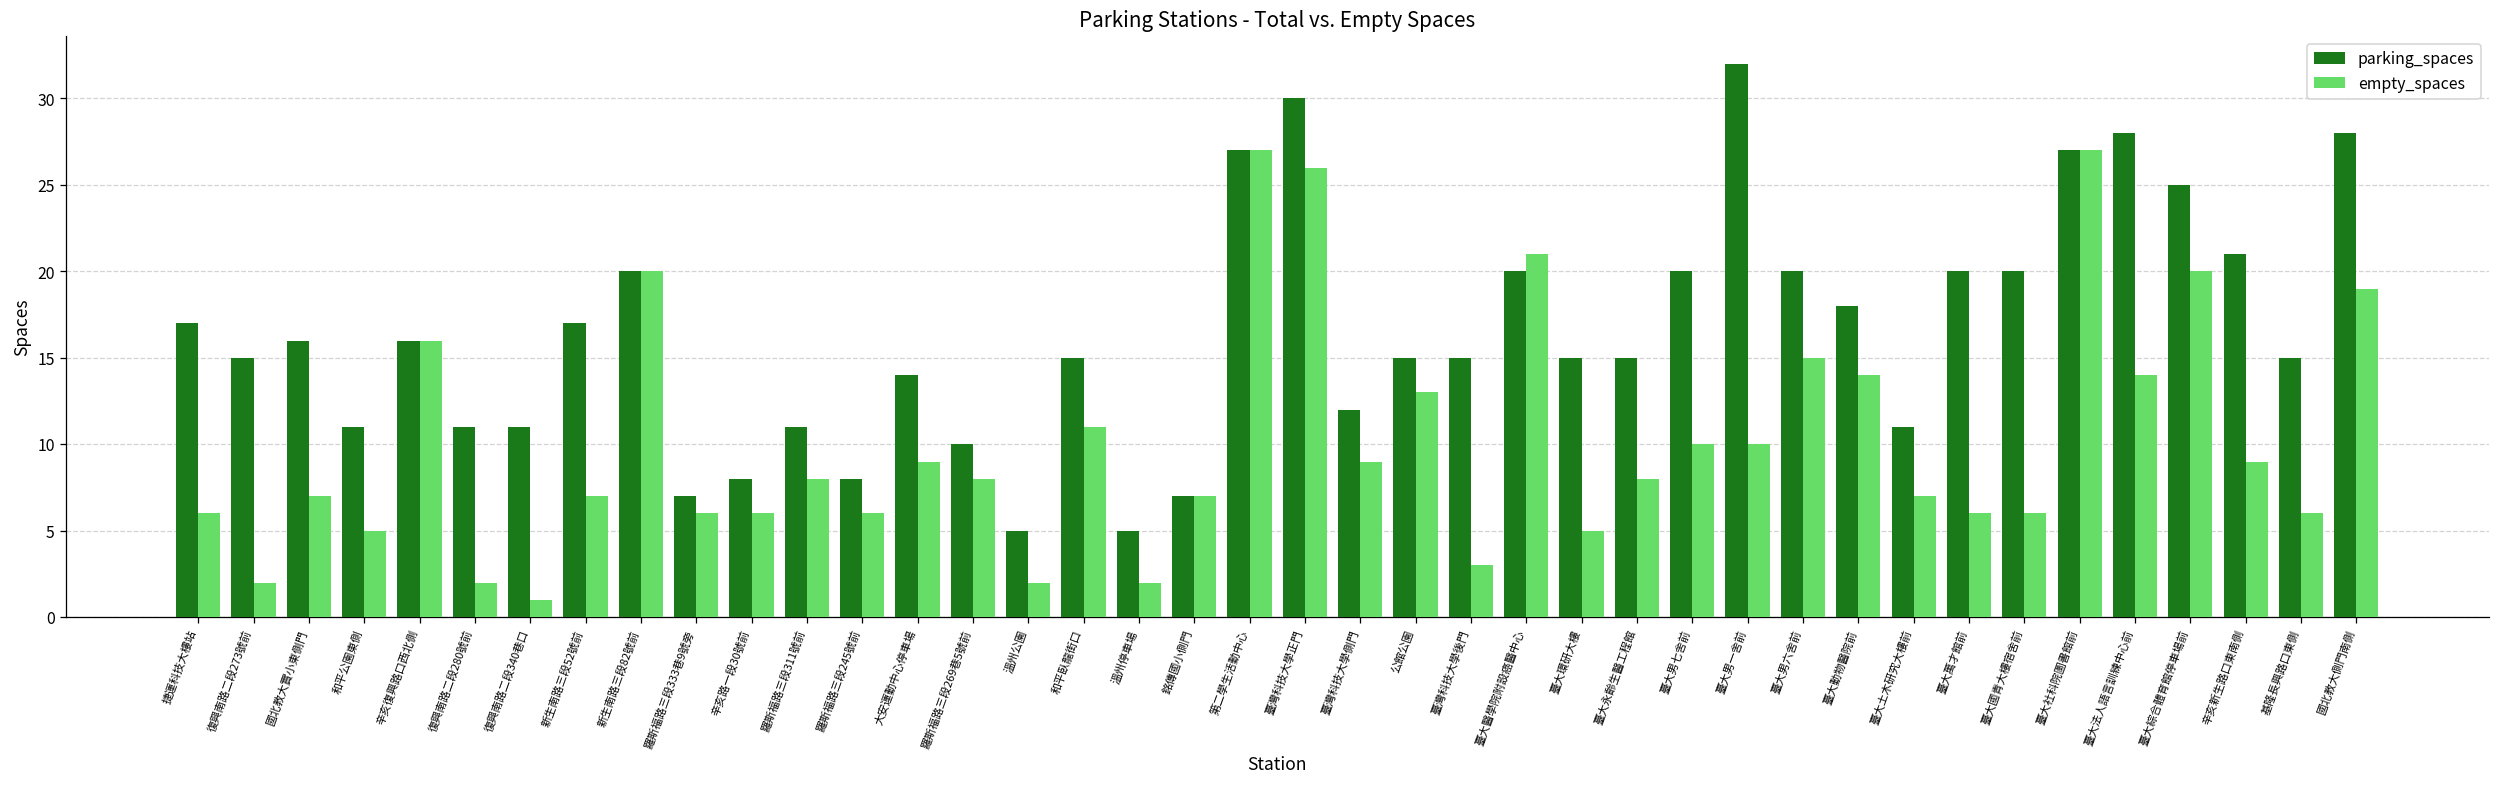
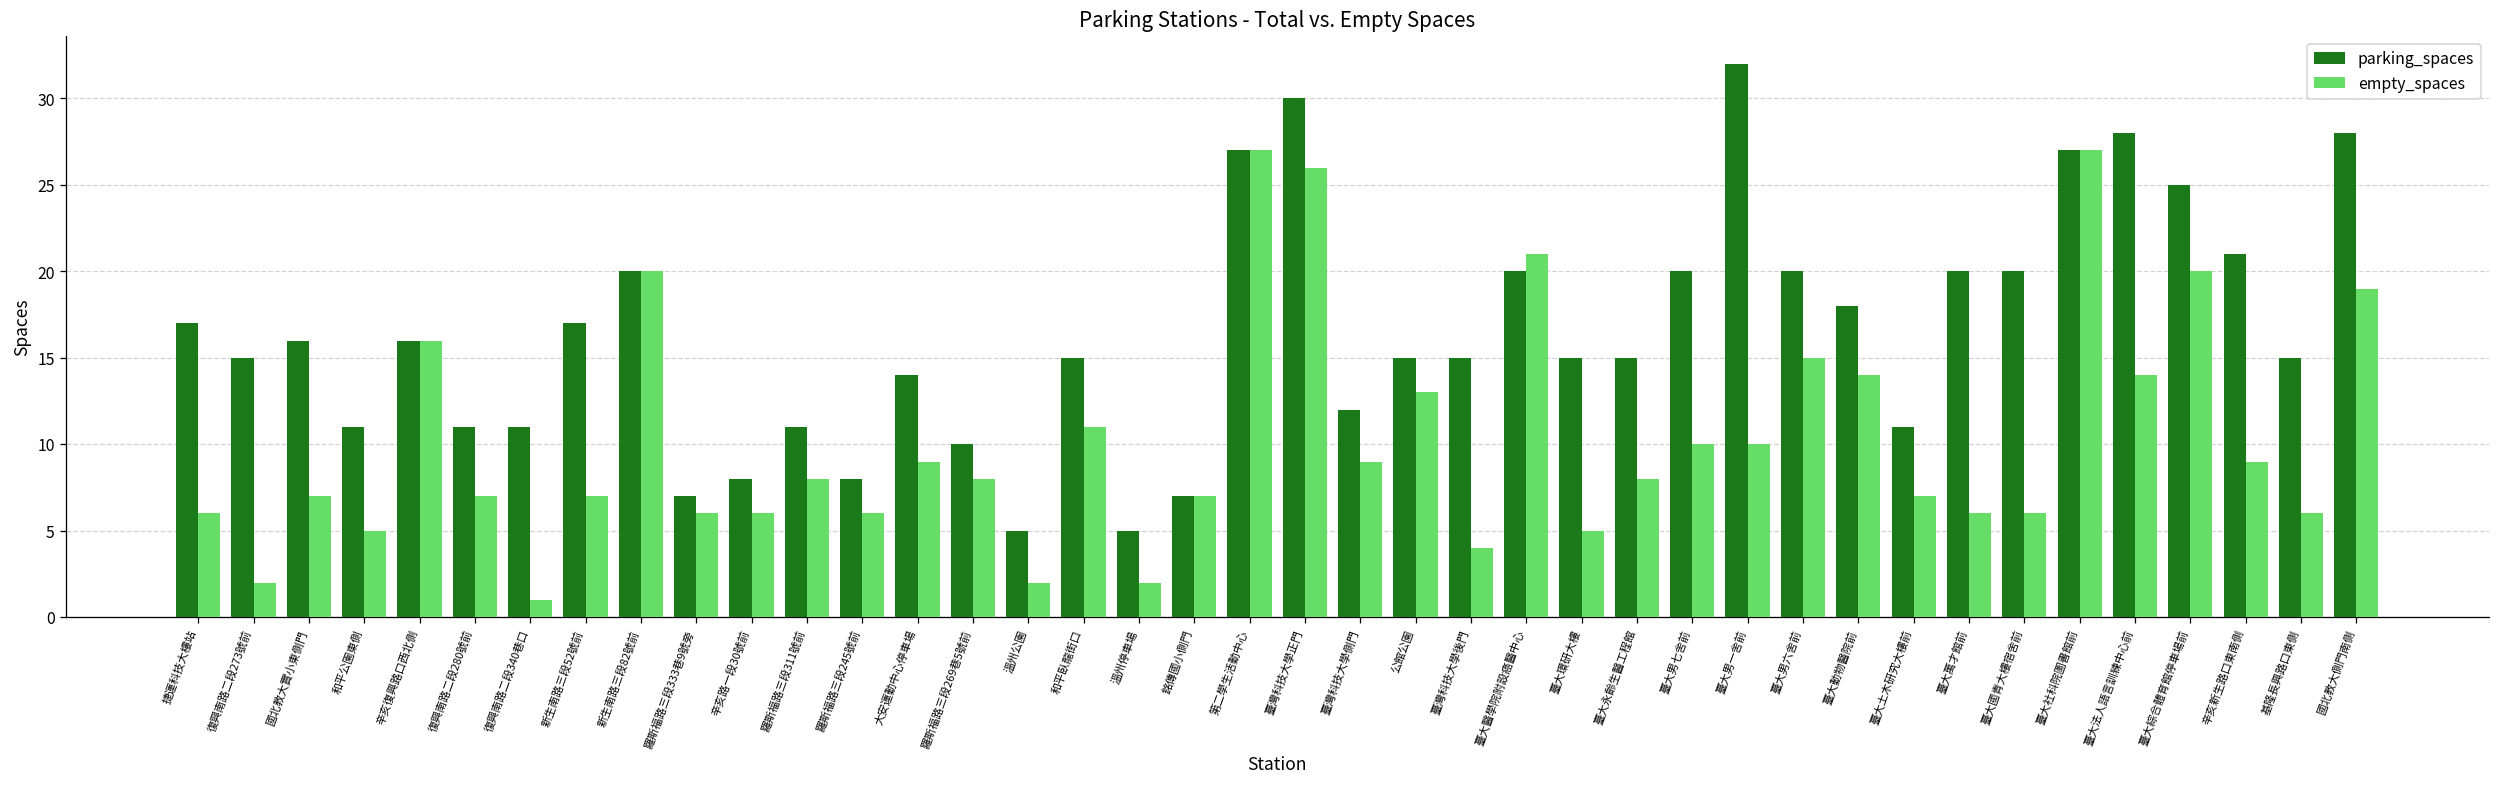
  {
    "parking_spaces": {
      "捷運科技大樓站": 17,
      "復興南路二段273號前": 15,
      "國北教大實小東側門": 16,
      "和平公園東側": 11,
      "辛亥復興路口西北側": 16,
      "復興南路二段280號前": 11,
      "復興南路二段340巷口": 11,
      "新生南路三段52號前": 17,
      "新生南路三段82號前": 20,
      "羅斯福路三段333巷9號旁": 7,
      "辛亥路一段30號前": 8,
      "羅斯福路三段311號前": 11,
      "羅斯福路三段245號前": 8,
      "大安運動中心停車場": 14,
      "羅斯福路三段269巷5號前": 10,
      "溫州公園": 5,
      "和平臥龍街口": 15,
      "溫州停車場": 5,
      "銘傳國小側門": 7,
      "第二學生活動中心": 27,
      "臺灣科技大學正門": 30,
      "臺灣科技大學側門": 12,
      "公館公園": 15,
      "臺灣科技大學後門": 15,
      "臺大醫學院附設癌醫中心": 20,
      "臺大環研大樓": 15,
      "臺大永齡生醫工程館": 15,
      "臺大男七舍前": 20,
      "臺大男一舍前": 32,
      "臺大男六舍前": 20,
      "臺大動物醫院前": 18,
      "臺大土木研究大樓前": 11,
      "臺大萬才館前": 20,
      "臺大國青大樓宿舍前": 20,
      "臺大社科院圖書館前": 27,
      "臺大法人語言訓練中心前": 28,
      "臺大綜合體育館停車場前": 25,
      "辛亥新生路口東南側": 21,
      "基隆長興路口東側": 15,
      "國北教大側門南側": 28
    },
    "empty_spaces": {
      "捷運科技大樓站": 6,
      "復興南路二段273號前": 2,
      "國北教大實小東側門": 7,
      "和平公園東側": 5,
      "辛亥復興路口西北側": 16,
-     "復興南路二段280號前": 2,
+     "復興南路二段280號前": 7,
      "復興南路二段340巷口": 1,
      "新生南路三段52號前": 7,
      "新生南路三段82號前": 20,
      "羅斯福路三段333巷9號旁": 6,
      "辛亥路一段30號前": 6,
      "羅斯福路三段311號前": 8,
      "羅斯福路三段245號前": 6,
      "大安運動中心停車場": 9,
      "羅斯福路三段269巷5號前": 8,
      "溫州公園": 2,
      "和平臥龍街口": 11,
      "溫州停車場": 2,
      "銘傳國小側門": 7,
      "第二學生活動中心": 27,
      "臺灣科技大學正門": 26,
      "臺灣科技大學側門": 9,
      "公館公園": 13,
-     "臺灣科技大學後門": 3,
+     "臺灣科技大學後門": 4,
      "臺大醫學院附設癌醫中心": 21,
      "臺大環研大樓": 5,
      "臺大永齡生醫工程館": 8,
      "臺大男七舍前": 10,
      "臺大男一舍前": 10,
      "臺大男六舍前": 15,
      "臺大動物醫院前": 14,
      "臺大土木研究大樓前": 7,
      "臺大萬才館前": 6,
      "臺大國青大樓宿舍前": 6,
      "臺大社科院圖書館前": 27,
      "臺大法人語言訓練中心前": 14,
      "臺大綜合體育館停車場前": 20,
      "辛亥新生路口東南側": 9,
      "基隆長興路口東側": 6,
      "國北教大側門南側": 19
    }
  }
